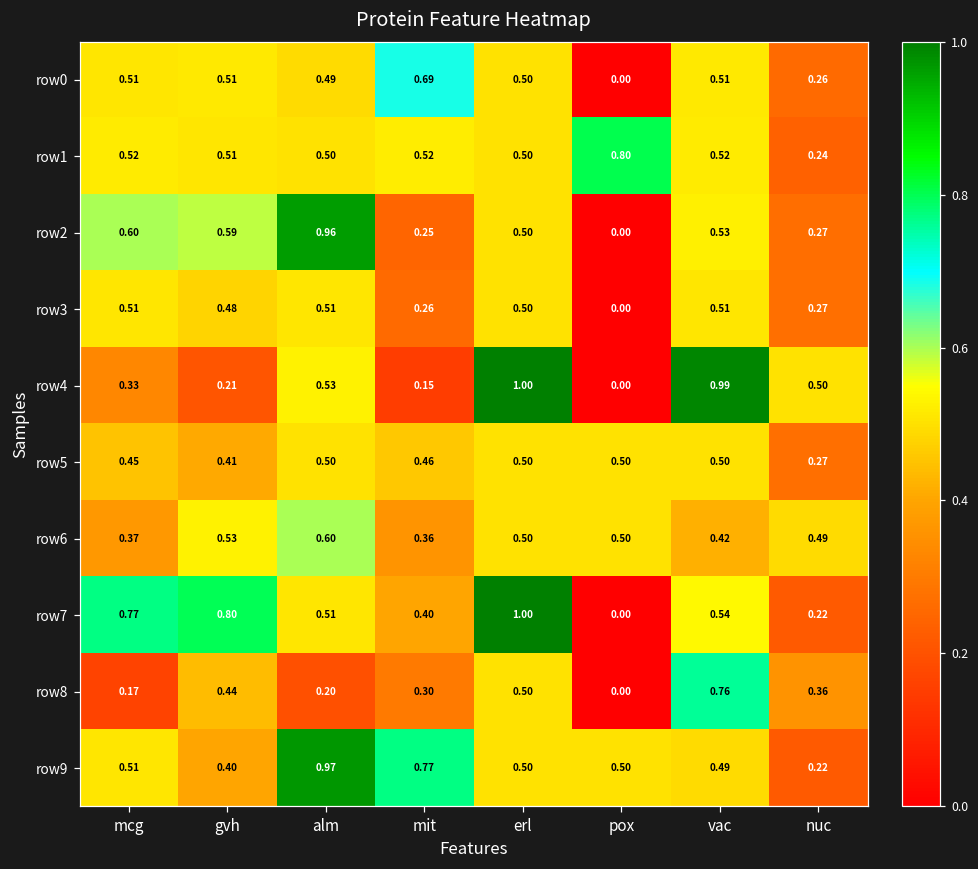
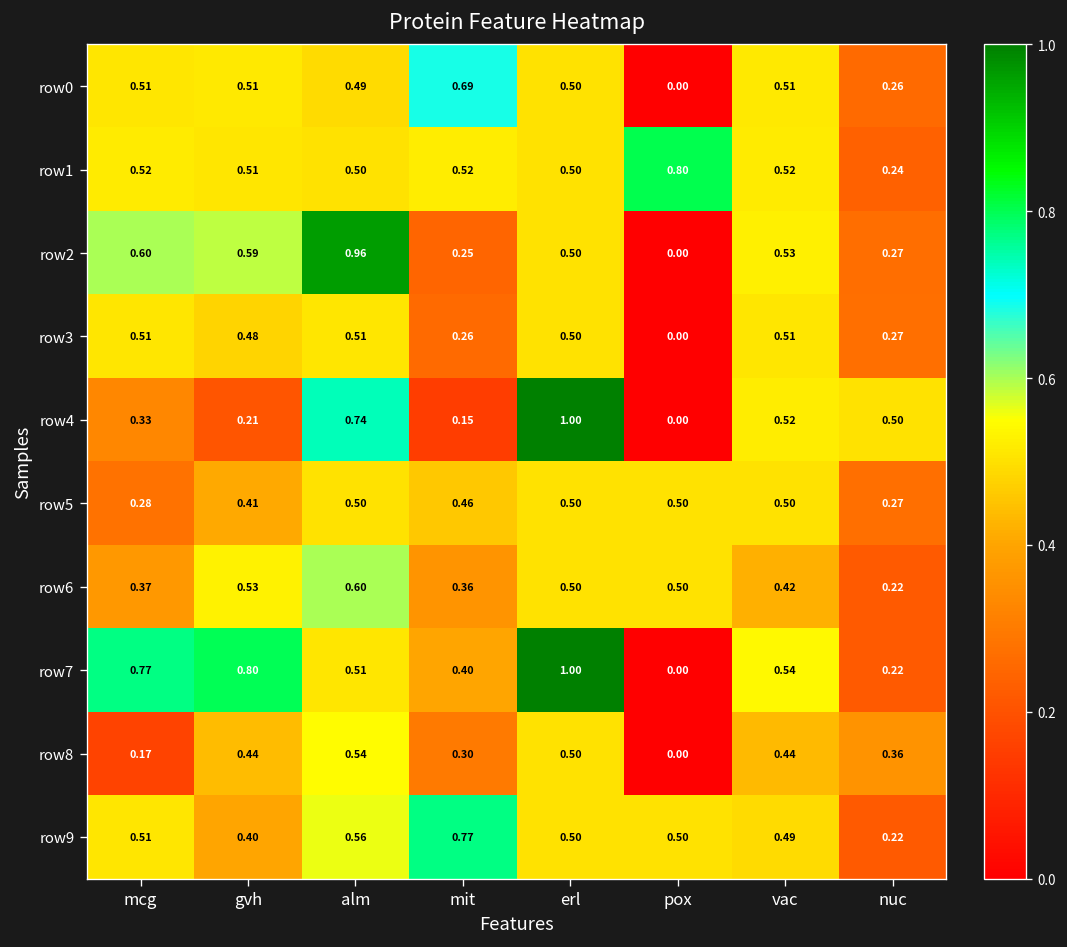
  {
    "row0": {
      "mcg": 0.51,
      "gvh": 0.51,
      "alm": 0.49,
      "mit": 0.69,
      "erl": 0.50,
      "pox": 0.00,
      "vac": 0.51,
      "nuc": 0.26
    },
    "row1": {
      "mcg": 0.52,
      "gvh": 0.51,
      "alm": 0.50,
      "mit": 0.52,
      "erl": 0.50,
      "pox": 0.80,
      "vac": 0.52,
      "nuc": 0.24
    },
    "row2": {
      "mcg": 0.60,
      "gvh": 0.59,
      "alm": 0.96,
      "mit": 0.25,
      "erl": 0.50,
      "pox": 0.00,
      "vac": 0.53,
      "nuc": 0.27
    },
    "row3": {
      "mcg": 0.51,
      "gvh": 0.48,
      "alm": 0.51,
      "mit": 0.26,
      "erl": 0.50,
      "pox": 0.00,
      "vac": 0.51,
      "nuc": 0.27
    },
    "row4": {
      "mcg": 0.33,
      "gvh": 0.21,
-     "alm": 0.53,
+     "alm": 0.74,
      "mit": 0.15,
      "erl": 1.00,
      "pox": 0.00,
-     "vac": 0.99,
+     "vac": 0.52,
      "nuc": 0.50
    },
    "row5": {
-     "mcg": 0.45,
+     "mcg": 0.28,
      "gvh": 0.41,
      "alm": 0.50,
      "mit": 0.46,
      "erl": 0.50,
      "pox": 0.50,
      "vac": 0.50,
      "nuc": 0.27
    },
    "row6": {
      "mcg": 0.37,
      "gvh": 0.53,
      "alm": 0.60,
      "mit": 0.36,
      "erl": 0.50,
      "pox": 0.50,
      "vac": 0.42,
-     "nuc": 0.49
+     "nuc": 0.22
    },
    "row7": {
      "mcg": 0.77,
      "gvh": 0.80,
      "alm": 0.51,
      "mit": 0.40,
      "erl": 1.00,
      "pox": 0.00,
      "vac": 0.54,
      "nuc": 0.22
    },
    "row8": {
      "mcg": 0.17,
      "gvh": 0.44,
-     "alm": 0.20,
+     "alm": 0.54,
      "mit": 0.30,
      "erl": 0.50,
      "pox": 0.00,
-     "vac": 0.76,
+     "vac": 0.44,
      "nuc": 0.36
    },
    "row9": {
      "mcg": 0.51,
      "gvh": 0.40,
-     "alm": 0.97,
+     "alm": 0.56,
      "mit": 0.77,
      "erl": 0.50,
      "pox": 0.50,
      "vac": 0.49,
      "nuc": 0.22
    }
  }
